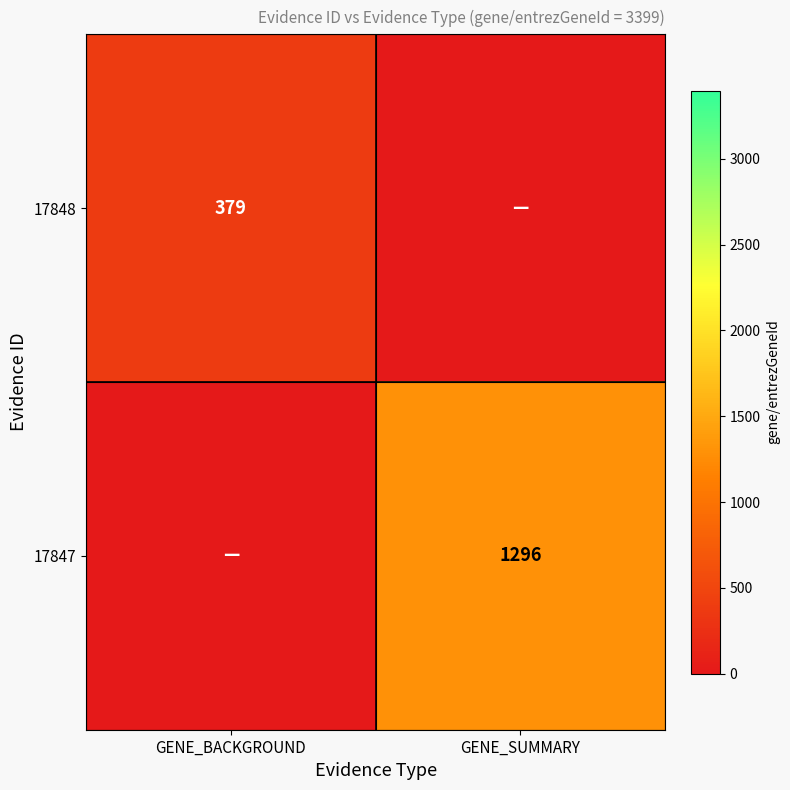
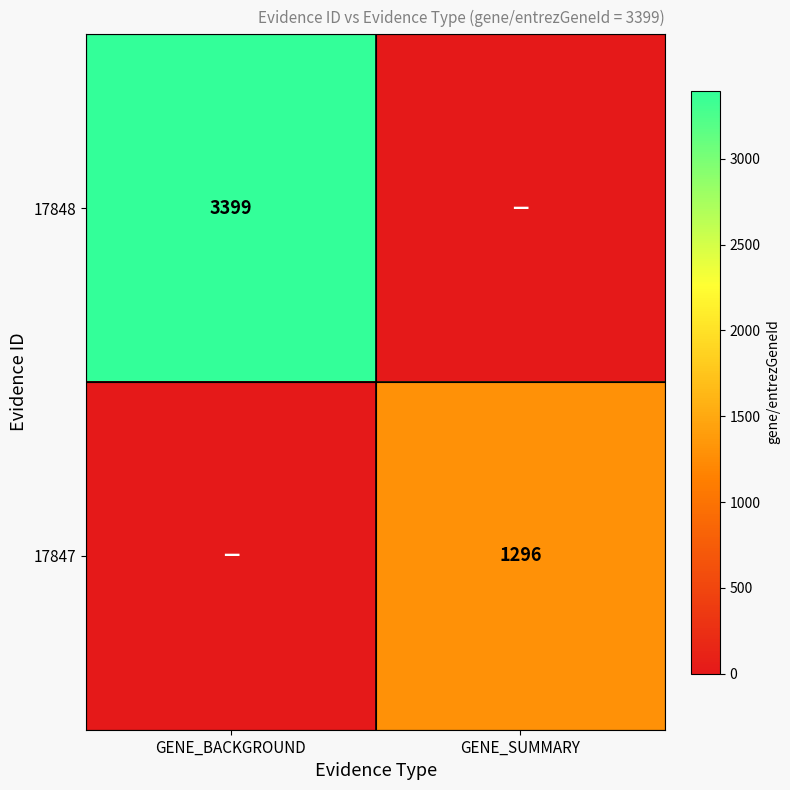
  {
    "17848": {
-     "GENE_BACKGROUND": 379
+     "GENE_BACKGROUND": 3399
    },
    "17847": {
      "GENE_SUMMARY": 1296
    }
  }
